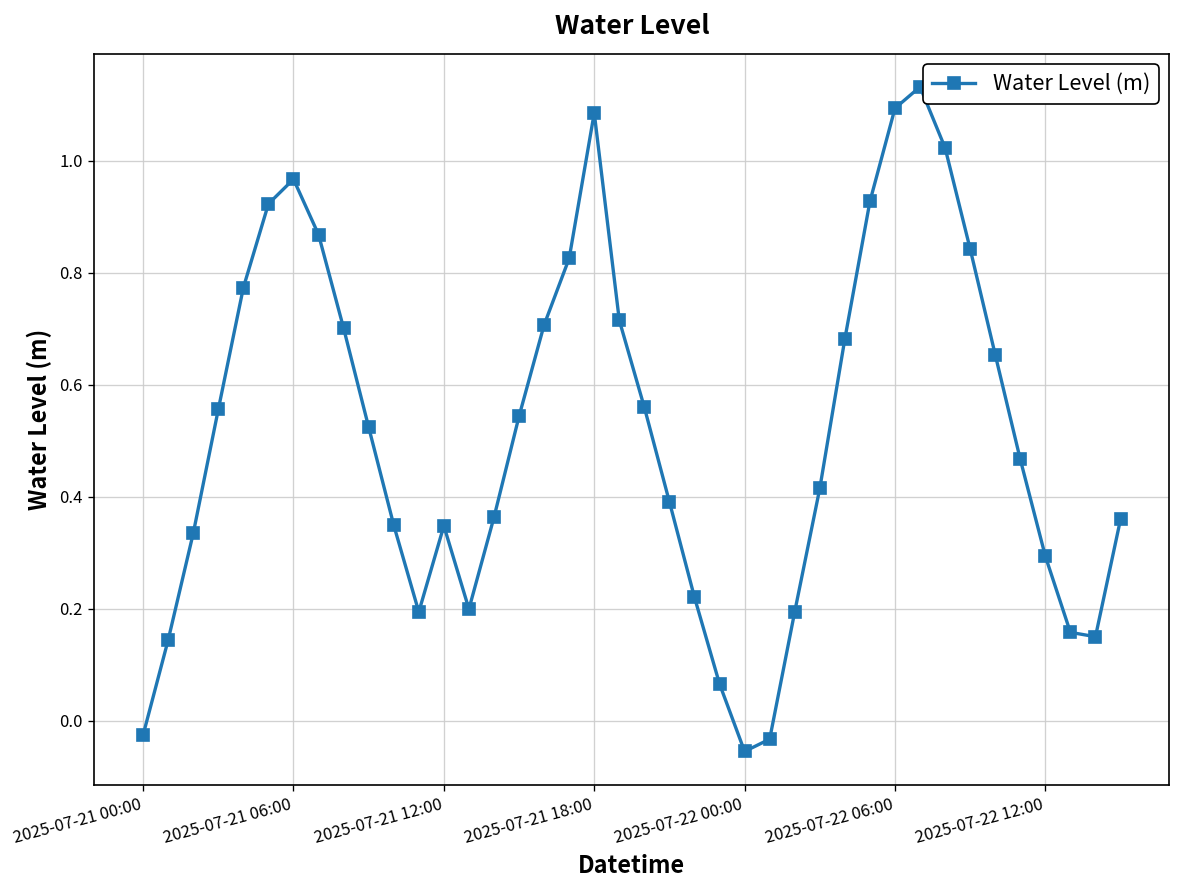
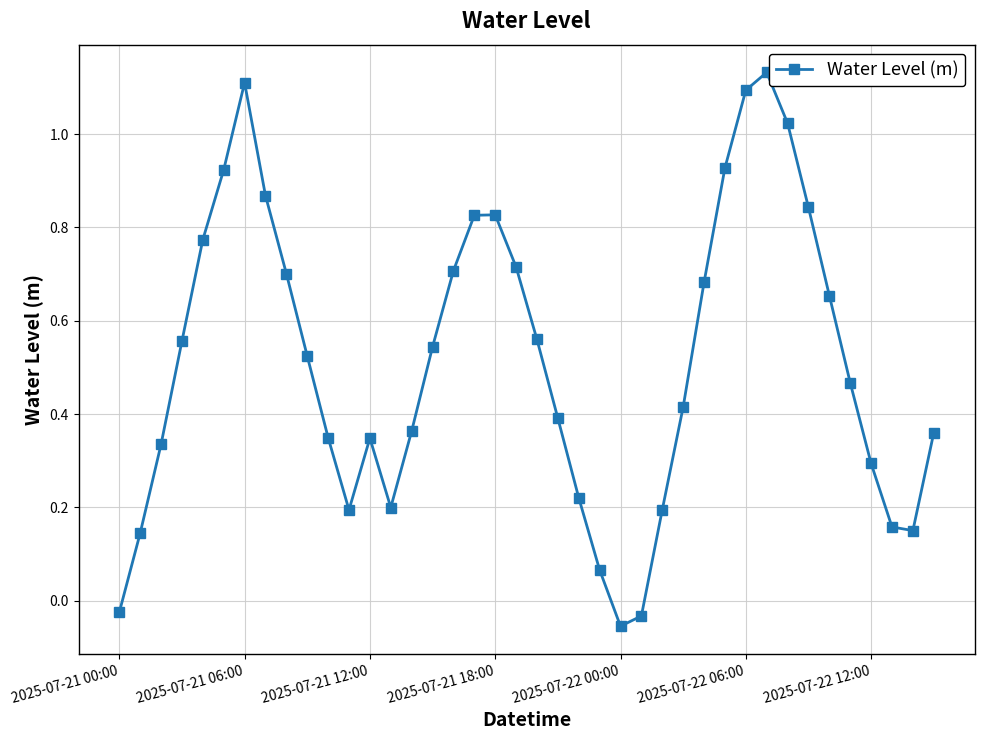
  {
    "2025-07-21 00:00": -0.03,
-   "2025-07-21 06:00": 0.97,
+   "2025-07-21 06:00": 1.11,
    "2025-07-21 12:00": 0.35,
-   "2025-07-21 18:00": 1.09,
+   "2025-07-21 18:00": 0.83,
    "2025-07-22 00:00": -0.05,
    "2025-07-22 06:00": 1.09,
    "2025-07-22 12:00": 0.29
  }
